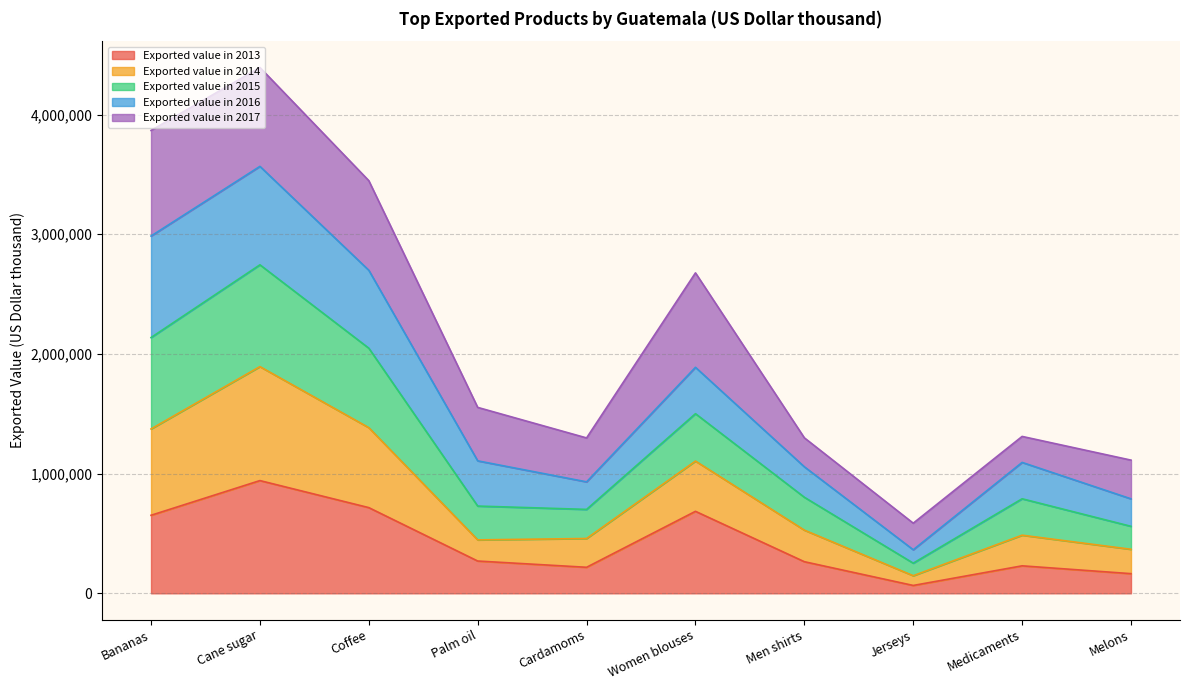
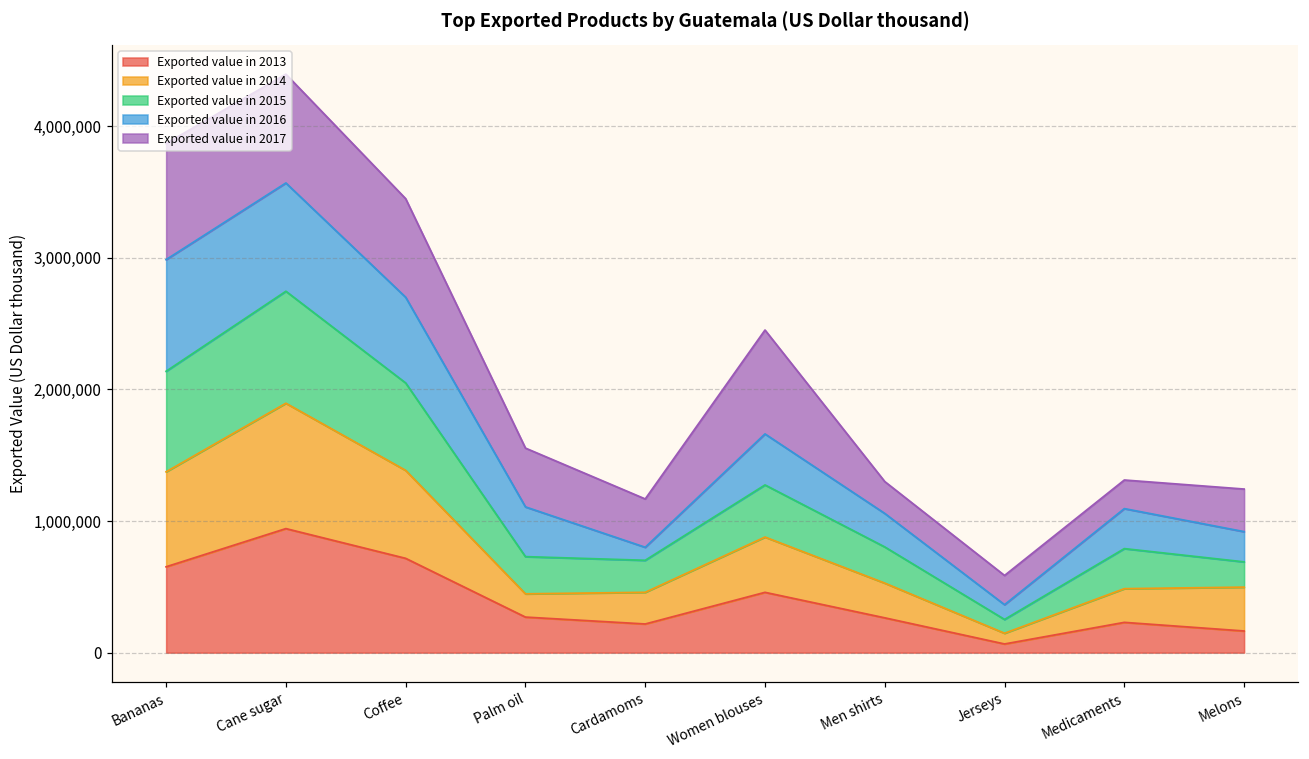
  {
    "Exported value in 2013": {
      "Bananas": "650,000",
      "Cane sugar": "940,000",
      "Coffee": "720,000",
      "Palm oil": "270,000",
      "Cardamoms": "220,000",
-     "Women blouses": "690,000",
+     "Women blouses": "460,000",
      "Men shirts": "260,000",
      "Jerseys": "70,000",
      "Medicaments": "230,000",
      "Melons": "160,000"
    },
    "Exported value in 2014": {
      "Bananas": "720,000",
      "Cane sugar": "950,000",
      "Coffee": "670,000",
      "Palm oil": "180,000",
      "Cardamoms": "240,000",
      "Women blouses": "420,000",
      "Men shirts": "260,000",
      "Jerseys": "80,000",
      "Medicaments": "260,000",
-     "Melons": "200,000"
+     "Melons": "330,000"
    },
    "Exported value in 2015": {
      "Bananas": "760,000",
      "Cane sugar": "850,000",
      "Coffee": "660,000",
      "Palm oil": "280,000",
      "Cardamoms": "240,000",
      "Women blouses": "400,000",
      "Men shirts": "270,000",
      "Jerseys": "100,000",
      "Medicaments": "300,000",
      "Melons": "190,000"
    },
    "Exported value in 2016": {
      "Bananas": "850,000",
      "Cane sugar": "820,000",
      "Coffee": "650,000",
      "Palm oil": "380,000",
-     "Cardamoms": "230,000",
+     "Cardamoms": "100,000",
      "Women blouses": "390,000",
      "Men shirts": "250,000",
      "Jerseys": "110,000",
      "Medicaments": "300,000",
      "Melons": "230,000"
    },
    "Exported value in 2017": {
      "Bananas": "880,000",
      "Coffee": "750,000",
      "Palm oil": "450,000",
      "Cardamoms": "370,000",
      "Women blouses": "790,000",
      "Men shirts": "240,000",
      "Jerseys": "220,000",
      "Medicaments": "220,000",
      "Melons": "320,000"
    }
  }
